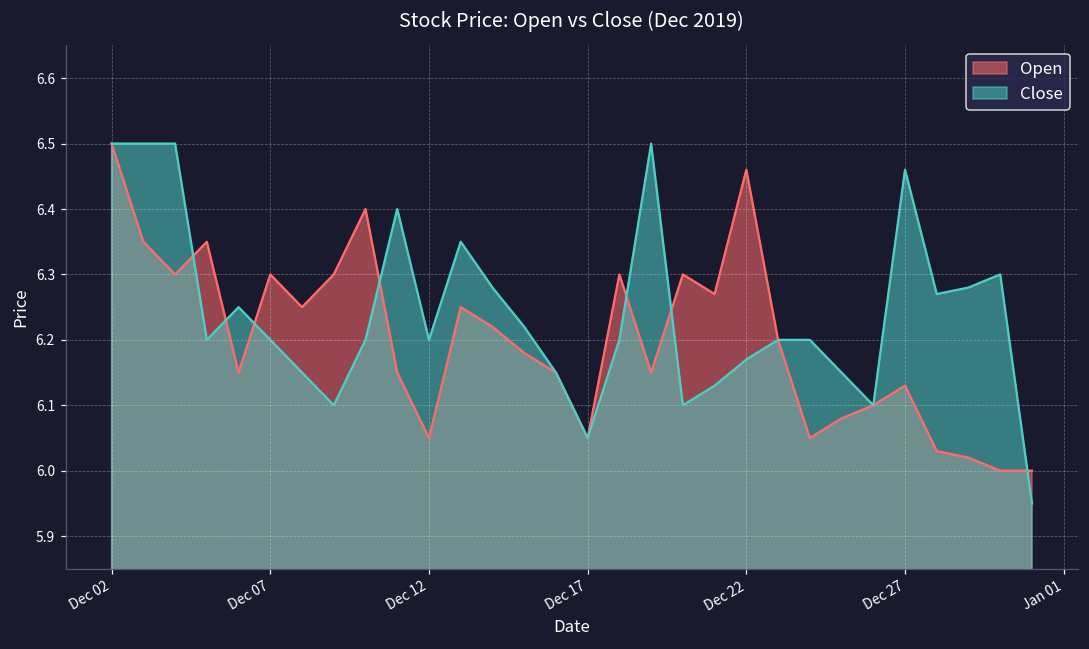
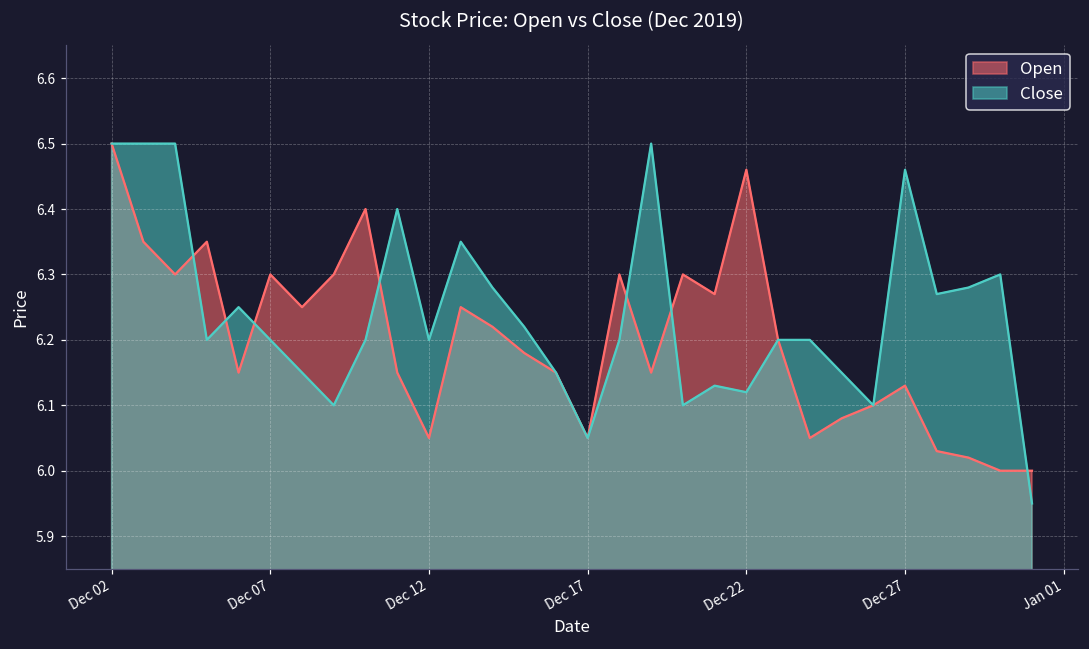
  {
    "Open": {
      "Dec 07": 6.30,
      "Dec 12": 6.05,
      "Dec 22": 6.46,
      "Dec 27": 6.13
    },
    "Close": {
      "Dec 07": 6.20,
      "Dec 12": 6.20,
-     "Dec 22": 6.17,
+     "Dec 22": 6.12,
      "Dec 27": 6.46
    }
  }
